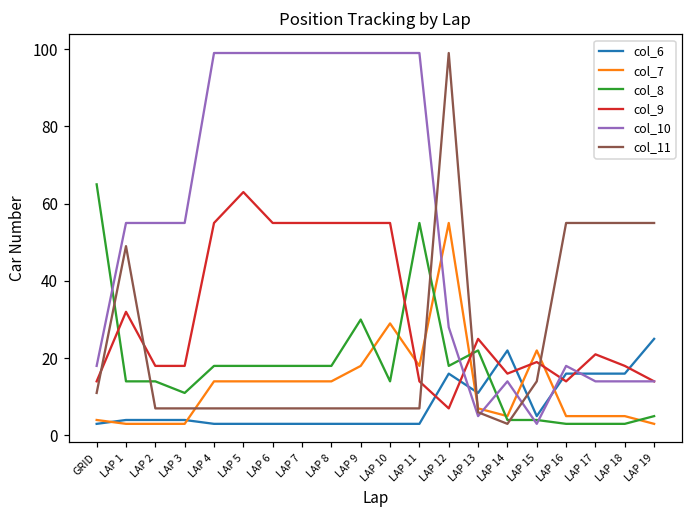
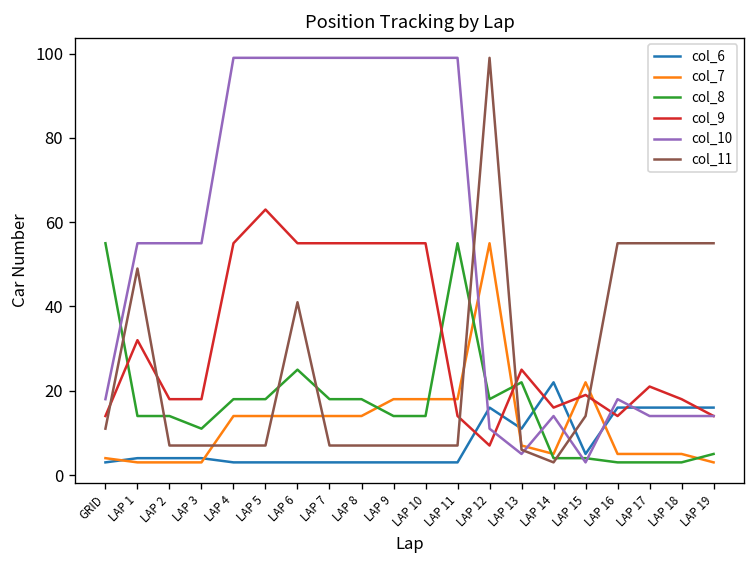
  {
    "col_6": {
      "GRID": 3,
      "LAP 1": 4,
      "LAP 2": 4,
      "LAP 3": 4,
      "LAP 4": 3,
      "LAP 5": 3,
      "LAP 6": 3,
      "LAP 7": 3,
      "LAP 8": 3,
      "LAP 9": 3,
      "LAP 10": 3,
      "LAP 11": 3,
      "LAP 12": 16,
      "LAP 13": 11,
      "LAP 14": 22,
      "LAP 15": 5,
      "LAP 16": 16,
      "LAP 17": 16,
      "LAP 18": 16,
-     "LAP 19": 25
+     "LAP 19": 16
    },
    "col_7": {
      "GRID": 4,
      "LAP 1": 3,
      "LAP 2": 3,
      "LAP 3": 3,
      "LAP 4": 14,
      "LAP 5": 14,
      "LAP 6": 14,
      "LAP 7": 14,
      "LAP 8": 14,
      "LAP 9": 18,
-     "LAP 10": 29,
+     "LAP 10": 18,
      "LAP 11": 18,
      "LAP 12": 55,
      "LAP 13": 7,
      "LAP 14": 5,
      "LAP 15": 22,
      "LAP 16": 5,
      "LAP 17": 5,
      "LAP 18": 5,
      "LAP 19": 3
    },
    "col_8": {
-     "GRID": 65,
+     "GRID": 55,
      "LAP 1": 14,
      "LAP 2": 14,
      "LAP 3": 11,
      "LAP 4": 18,
      "LAP 5": 18,
-     "LAP 6": 18,
+     "LAP 6": 25,
      "LAP 7": 18,
      "LAP 8": 18,
-     "LAP 9": 30,
+     "LAP 9": 14,
      "LAP 10": 14,
      "LAP 11": 55,
      "LAP 12": 18,
      "LAP 13": 22,
      "LAP 14": 4,
      "LAP 15": 4,
      "LAP 16": 3,
      "LAP 17": 3,
      "LAP 18": 3,
      "LAP 19": 5
    },
    "col_9": {
      "GRID": 14,
      "LAP 1": 32,
      "LAP 2": 18,
      "LAP 3": 18,
      "LAP 4": 55,
      "LAP 5": 63,
      "LAP 6": 55,
      "LAP 7": 55,
      "LAP 8": 55,
      "LAP 9": 55,
      "LAP 10": 55,
      "LAP 11": 14,
      "LAP 12": 7,
      "LAP 13": 25,
      "LAP 14": 16,
      "LAP 15": 19,
      "LAP 16": 14,
      "LAP 17": 21,
      "LAP 18": 18
    },
    "col_10": {
      "GRID": 18,
      "LAP 1": 55,
      "LAP 2": 55,
      "LAP 3": 55,
      "LAP 4": 99,
      "LAP 5": 99,
      "LAP 6": 99,
      "LAP 7": 99,
      "LAP 8": 99,
      "LAP 9": 99,
      "LAP 10": 99,
      "LAP 11": 99,
-     "LAP 12": 28,
+     "LAP 12": 11,
      "LAP 13": 5,
      "LAP 14": 14,
      "LAP 15": 3,
      "LAP 16": 18,
      "LAP 17": 14,
      "LAP 18": 14
    },
    "col_11": {
      "GRID": 11,
      "LAP 1": 49,
      "LAP 2": 7,
      "LAP 3": 7,
      "LAP 4": 7,
      "LAP 5": 7,
-     "LAP 6": 7,
+     "LAP 6": 41,
      "LAP 7": 7,
      "LAP 8": 7,
      "LAP 9": 7,
      "LAP 10": 7,
      "LAP 11": 7,
      "LAP 12": 99,
      "LAP 13": 6,
      "LAP 14": 3,
      "LAP 15": 14,
      "LAP 16": 55,
      "LAP 17": 55,
      "LAP 18": 55,
      "LAP 19": 55
    }
  }
